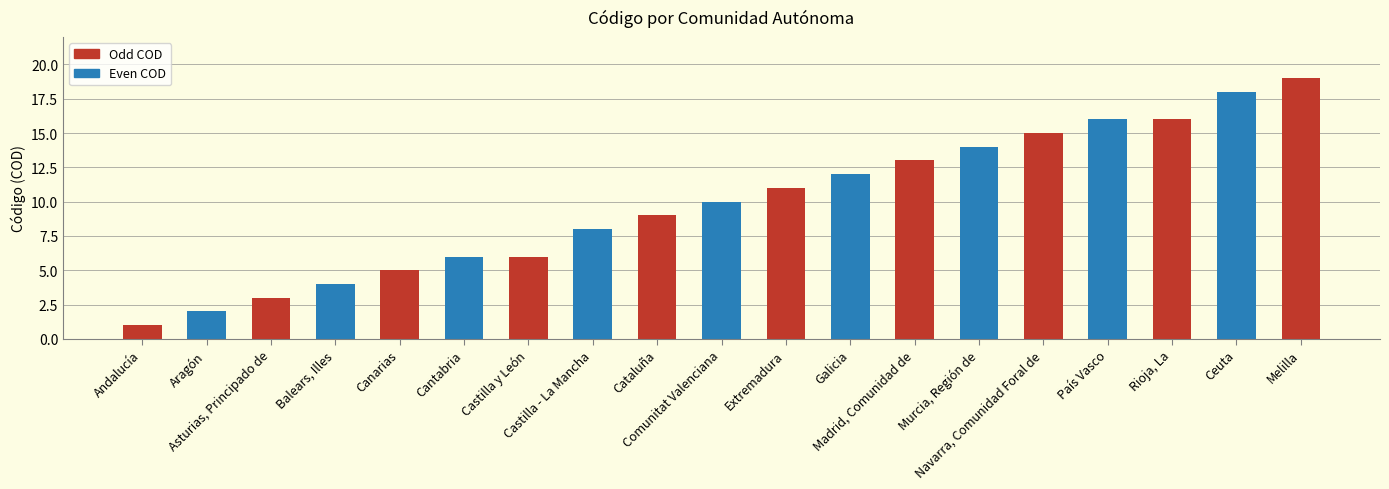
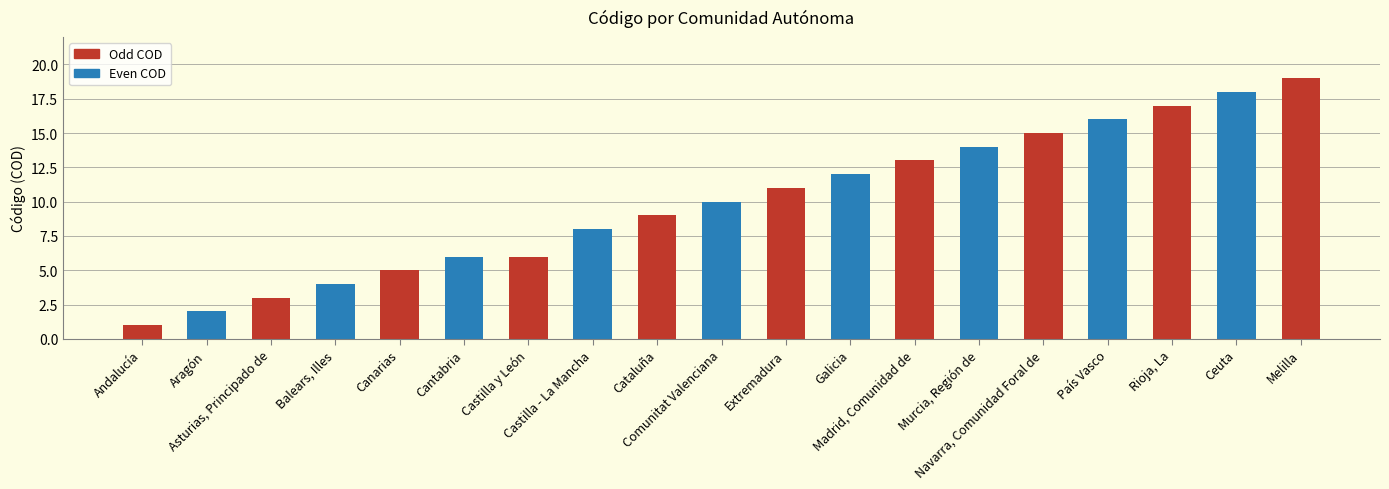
  {
    "Andalucía": 1,
    "Aragón": 2,
    "Asturias, Principado de": 3,
    "Balears, Illes": 4,
    "Canarias": 5,
    "Cantabria": 6,
    "Castilla y León": 6,
    "Castilla - La Mancha": 8,
    "Cataluña": 9,
    "Comunitat Valenciana": 10,
    "Extremadura": 11,
    "Galicia": 12,
    "Madrid, Comunidad de": 13,
    "Murcia, Región de": 14,
    "Navarra, Comunidad Foral de": 15,
    "País Vasco": 16,
-   "Rioja, La": 16,
+   "Rioja, La": 17,
    "Ceuta": 18,
    "Melilla": 19
  }
